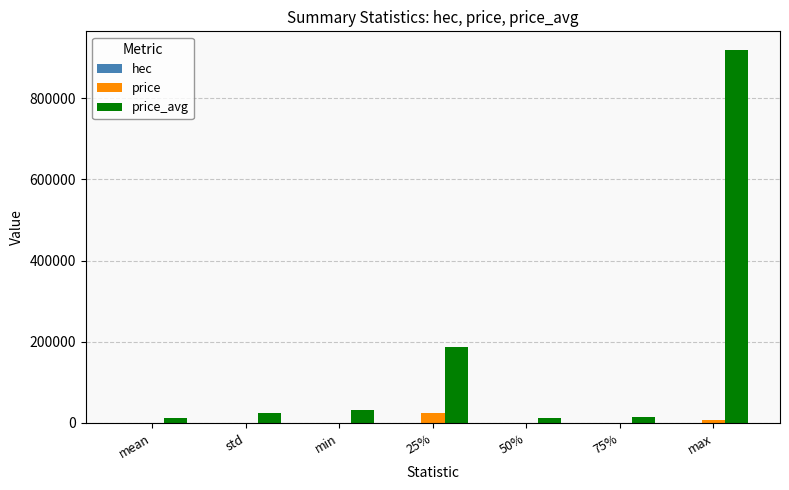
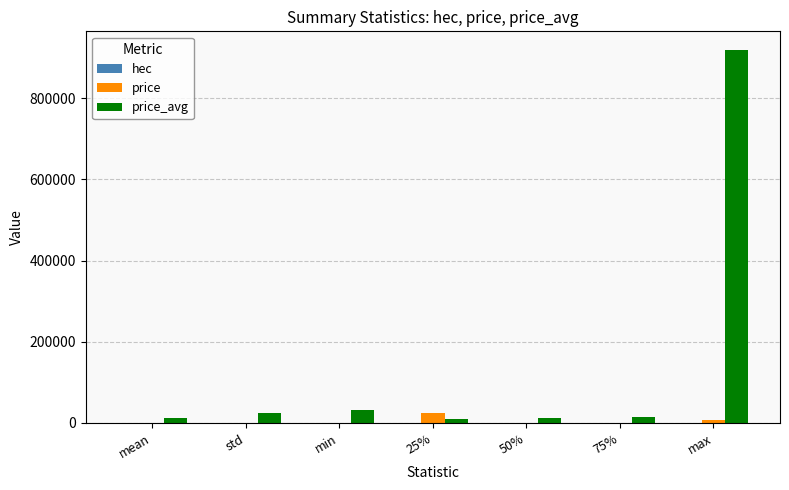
  {
    "price": {
      "25%": 20000,
      "max": 10000
    },
    "price_avg": {
      "mean": 10000,
      "std": 30000,
      "min": 30000,
-     "25%": 190000,
+     "25%": 10000,
      "50%": 10000,
      "75%": 10000,
      "max": 920000
    }
  }
